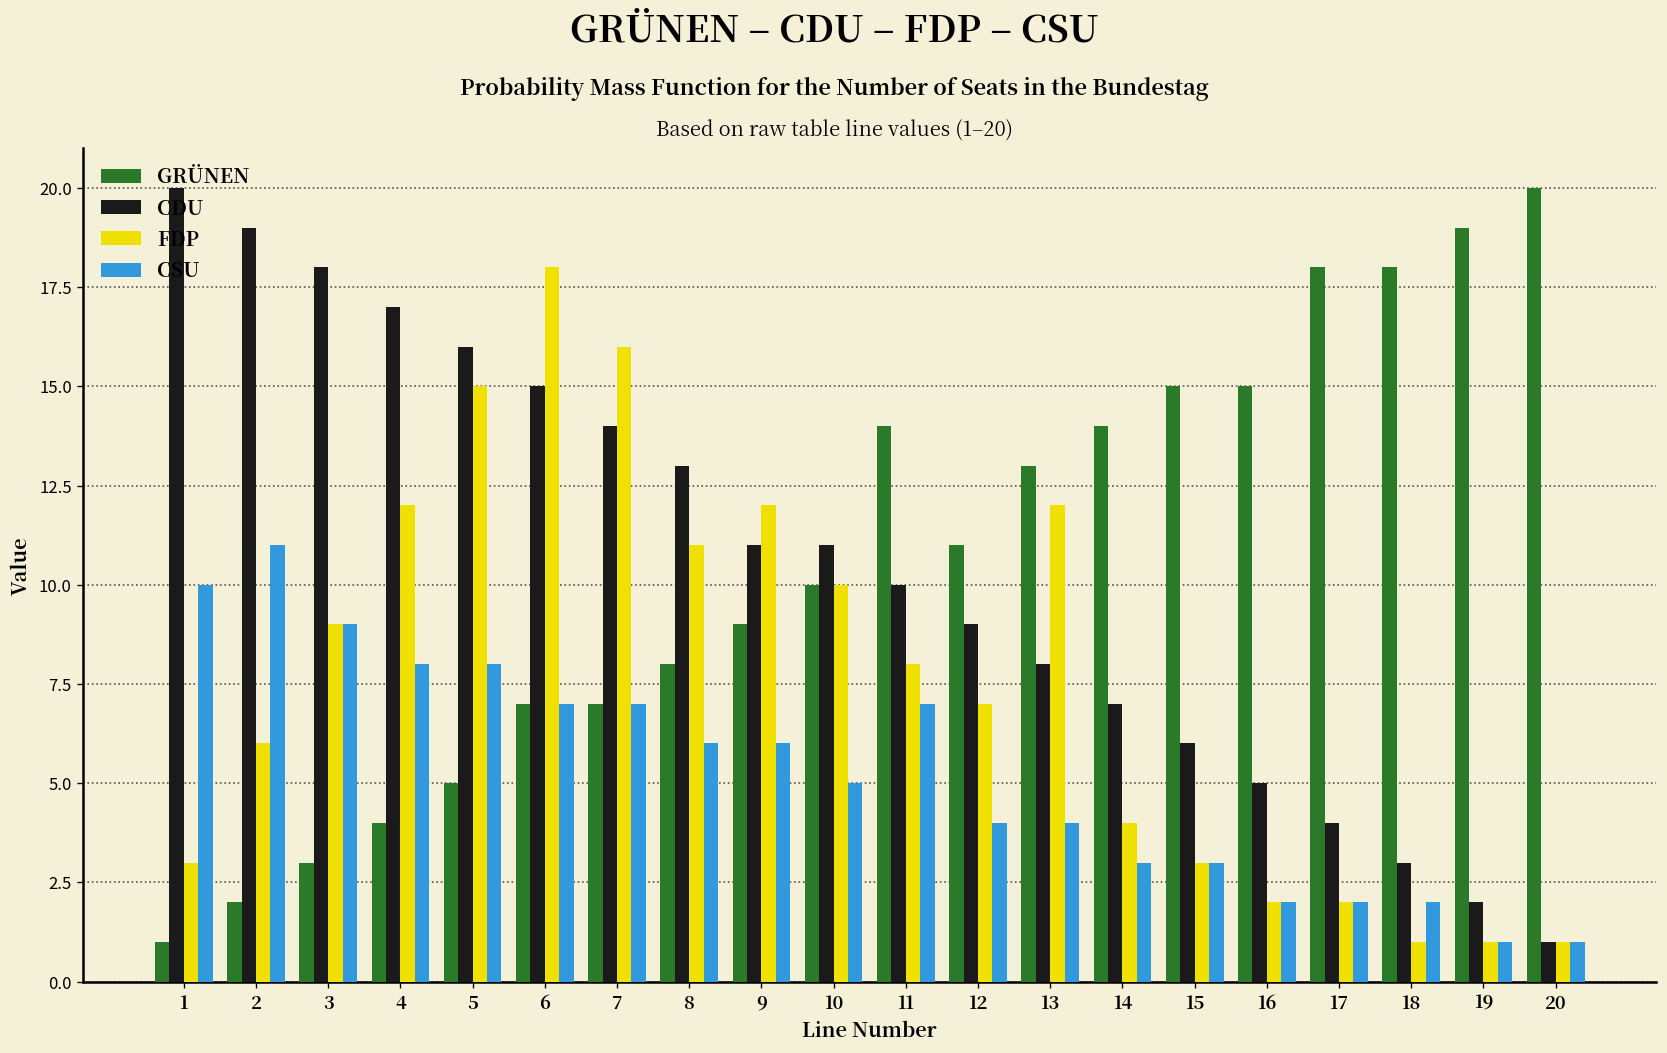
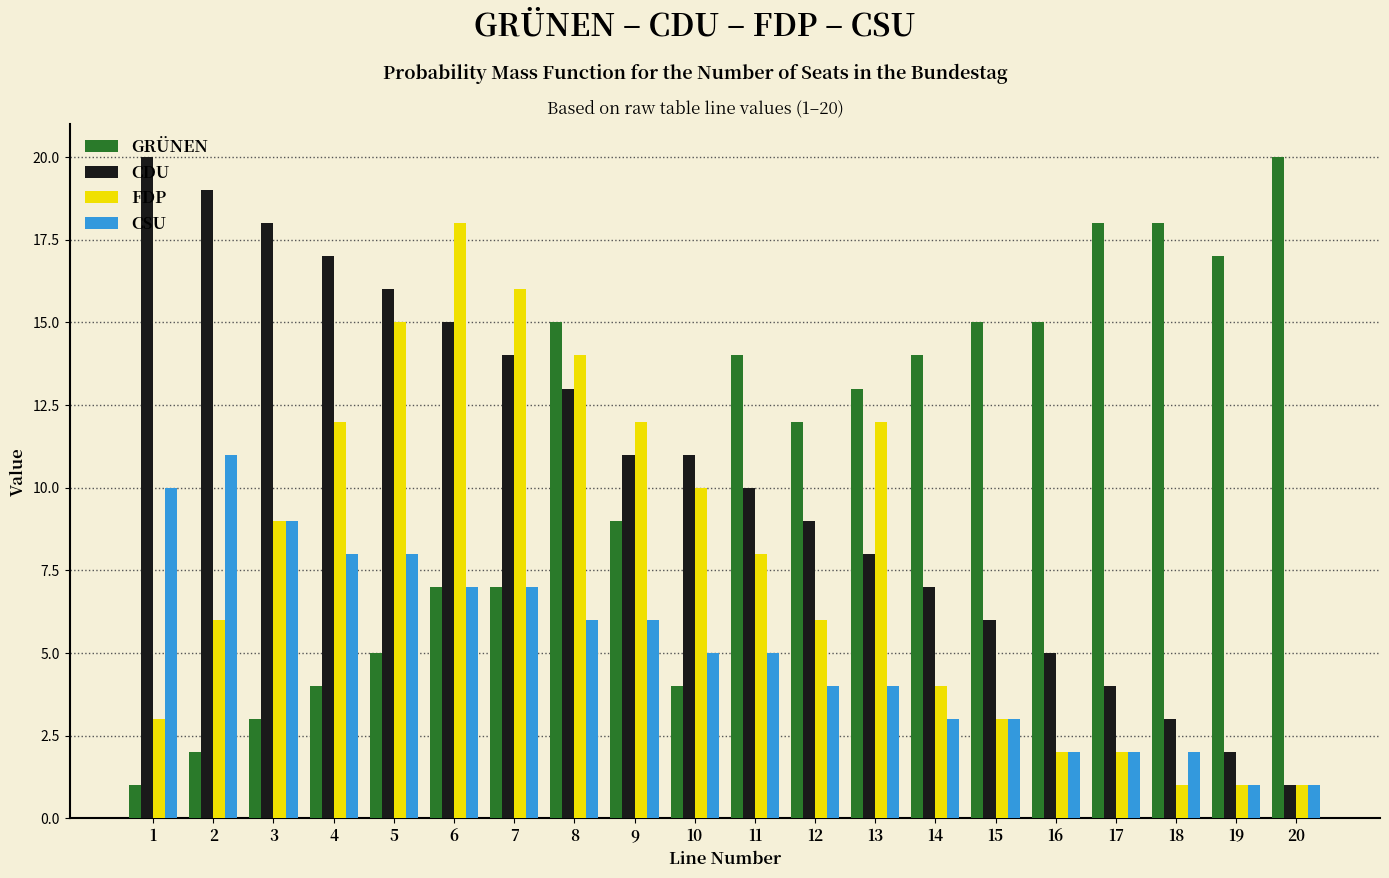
  {
    "GRÜNEN": {
      "1": 1,
      "2": 2,
      "3": 3,
      "4": 4,
      "5": 5,
      "6": 7,
      "7": 7,
-     "8": 8,
+     "8": 15,
      "9": 9,
-     "10": 10,
+     "10": 4,
      "11": 14,
-     "12": 11,
+     "12": 12,
      "13": 13,
      "14": 14,
      "15": 15,
      "16": 15,
      "17": 18,
      "18": 18,
-     "19": 19,
+     "19": 17,
      "20": 20
    },
    "CDU": {
      "1": 20,
      "2": 19,
      "3": 18,
      "4": 17,
      "5": 16,
      "6": 15,
      "7": 14,
      "8": 13,
      "9": 11,
      "10": 11,
      "11": 10,
      "12": 9,
      "13": 8,
      "14": 7,
      "15": 6,
      "16": 5,
      "17": 4,
      "18": 3,
      "19": 2,
      "20": 1
    },
    "FDP": {
      "1": 3,
      "2": 6,
      "3": 9,
      "4": 12,
      "5": 15,
      "6": 18,
      "7": 16,
-     "8": 11,
+     "8": 14,
      "9": 12,
      "10": 10,
      "11": 8,
-     "12": 7,
+     "12": 6,
      "13": 12,
      "14": 4,
      "15": 3,
      "16": 2,
      "17": 2,
      "18": 1,
      "19": 1,
      "20": 1
    },
    "CSU": {
      "1": 10,
      "2": 11,
      "3": 9,
      "4": 8,
      "5": 8,
      "6": 7,
      "7": 7,
      "8": 6,
      "9": 6,
      "10": 5,
-     "11": 7,
+     "11": 5,
      "12": 4,
      "13": 4,
      "14": 3,
      "15": 3,
      "16": 2,
      "17": 2,
      "18": 2,
      "19": 1,
      "20": 1
    }
  }
